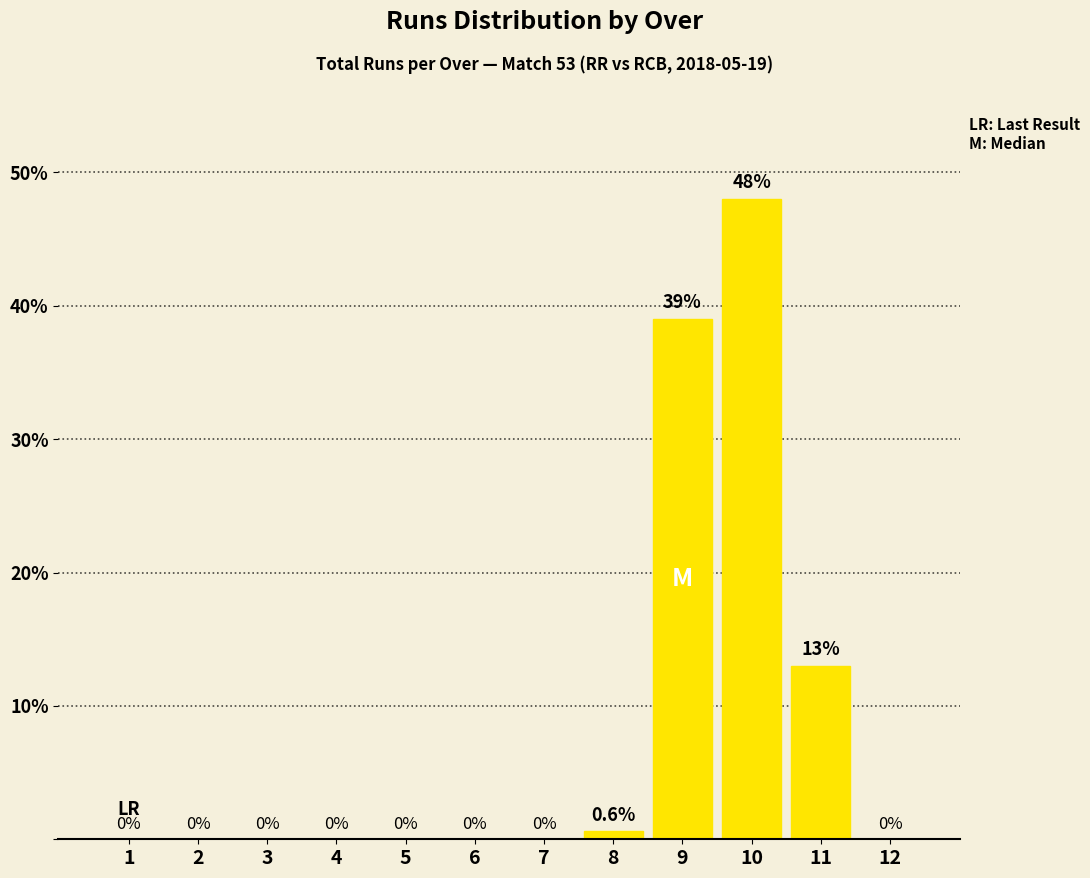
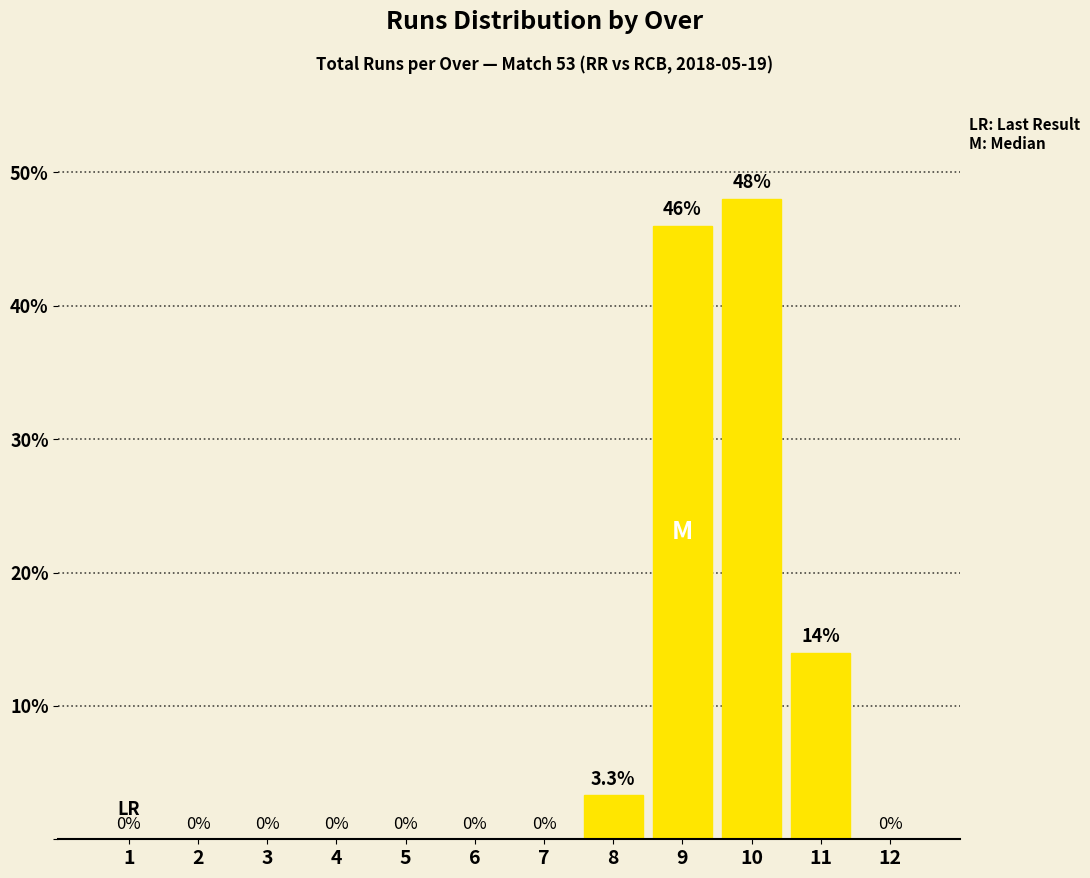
  {
    "2": "0%",
    "3": "0%",
    "4": "0%",
    "5": "0%",
    "6": "0%",
    "7": "0%",
-   "8": "0.6%",
-   "9": "39%",
+   "8": "3.3%",
+   "9": "46%",
    "10": "48%",
-   "11": "13%",
+   "11": "14%",
    "12": "0%"
  }
